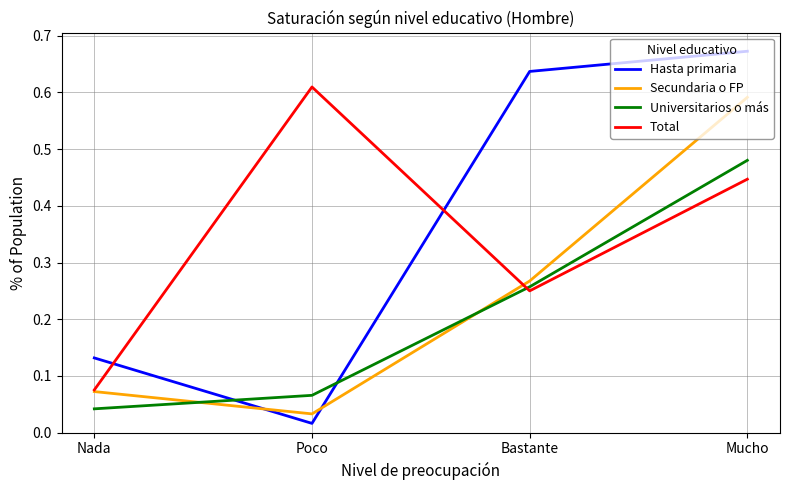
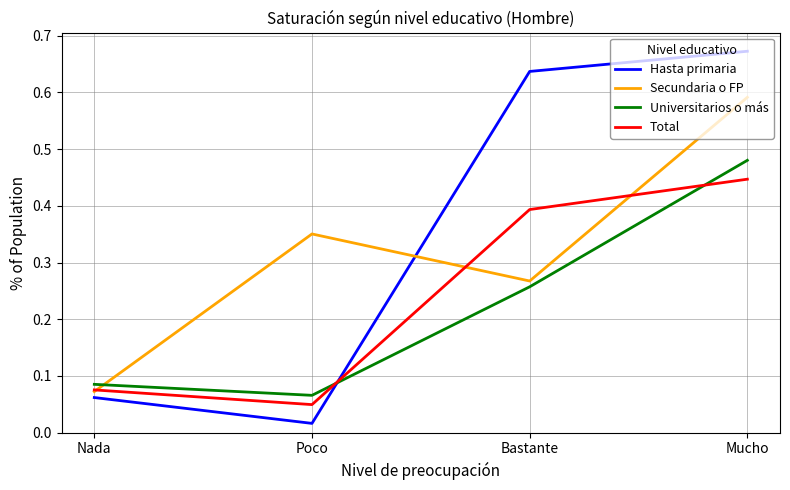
  {
    "Hasta primaria": {
-     "Nada": 0.13,
+     "Nada": 0.06,
      "Poco": 0.02,
      "Bastante": 0.64
    },
    "Secundaria o FP": {
-     "Poco": 0.03,
+     "Poco": 0.35,
      "Bastante": 0.27
    },
    "Universitarios o más": {
-     "Nada": 0.04,
+     "Nada": 0.09,
      "Poco": 0.07,
      "Bastante": 0.26,
      "Mucho": 0.48
    },
    "Total": {
-     "Poco": 0.61,
-     "Bastante": 0.25,
+     "Poco": 0.05,
+     "Bastante": 0.39,
      "Mucho": 0.45
    }
  }
